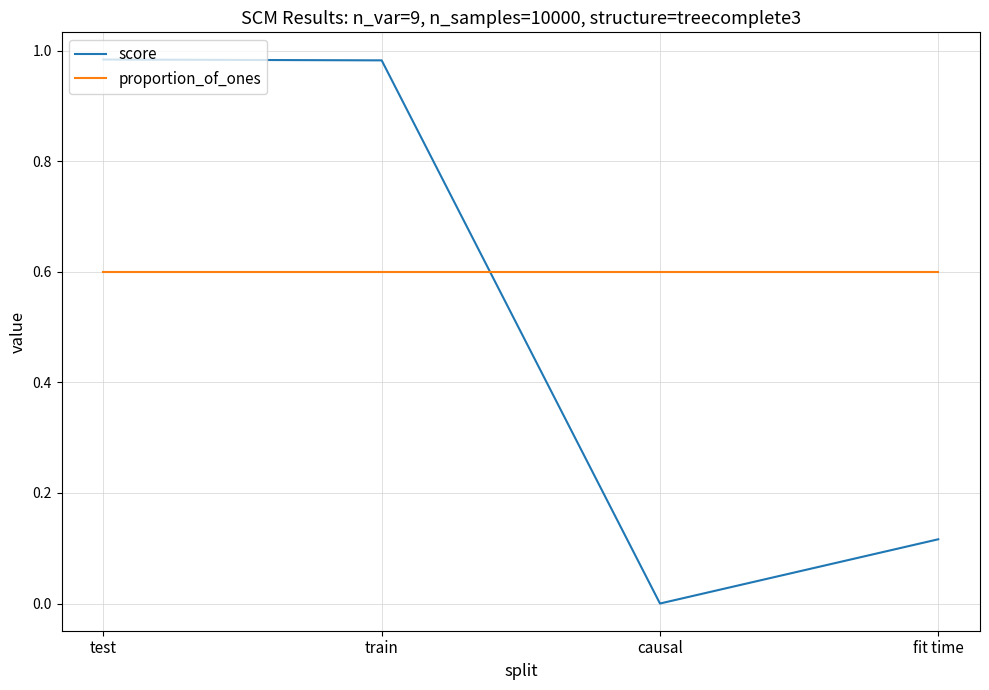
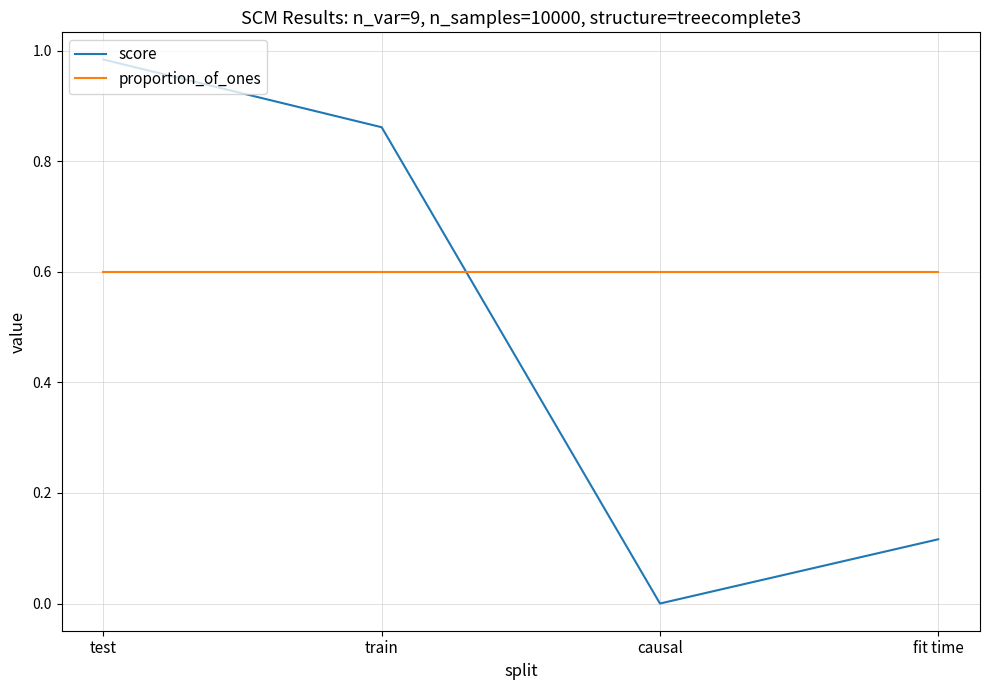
  {
    "score": {
-     "train": 0.98,
+     "train": 0.86,
      "causal": 0.00,
      "fit time": 0.12
    },
    "proportion_of_ones": {
      "test": 0.60,
      "train": 0.60,
      "causal": 0.60,
      "fit time": 0.60
    }
  }
